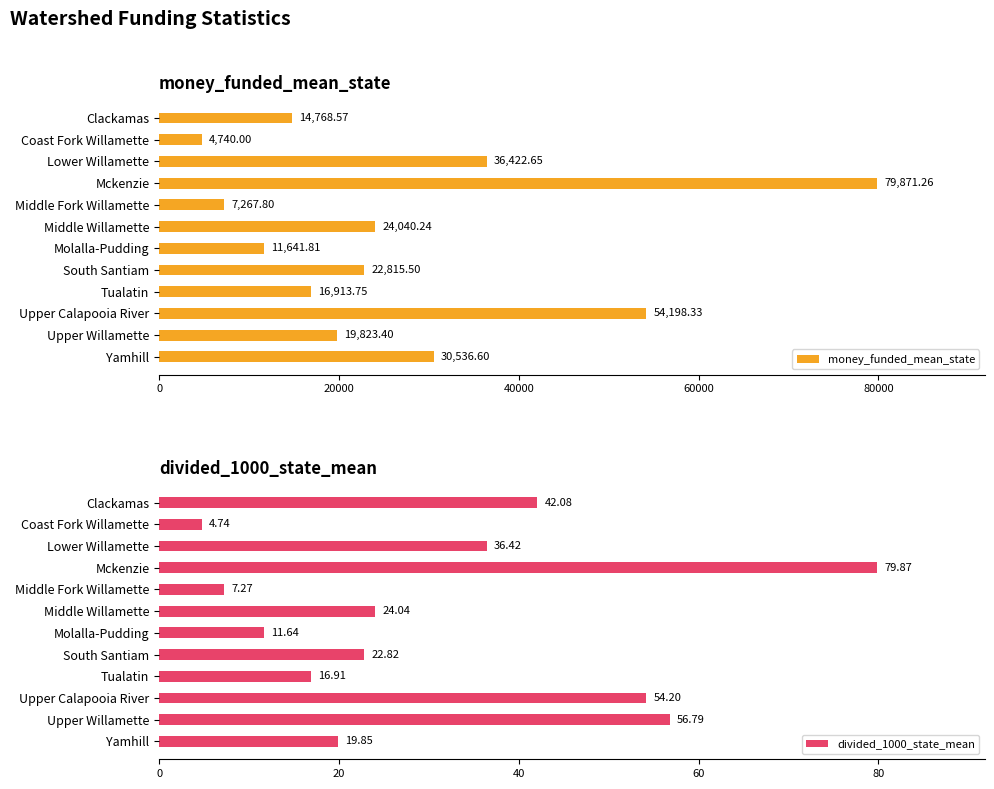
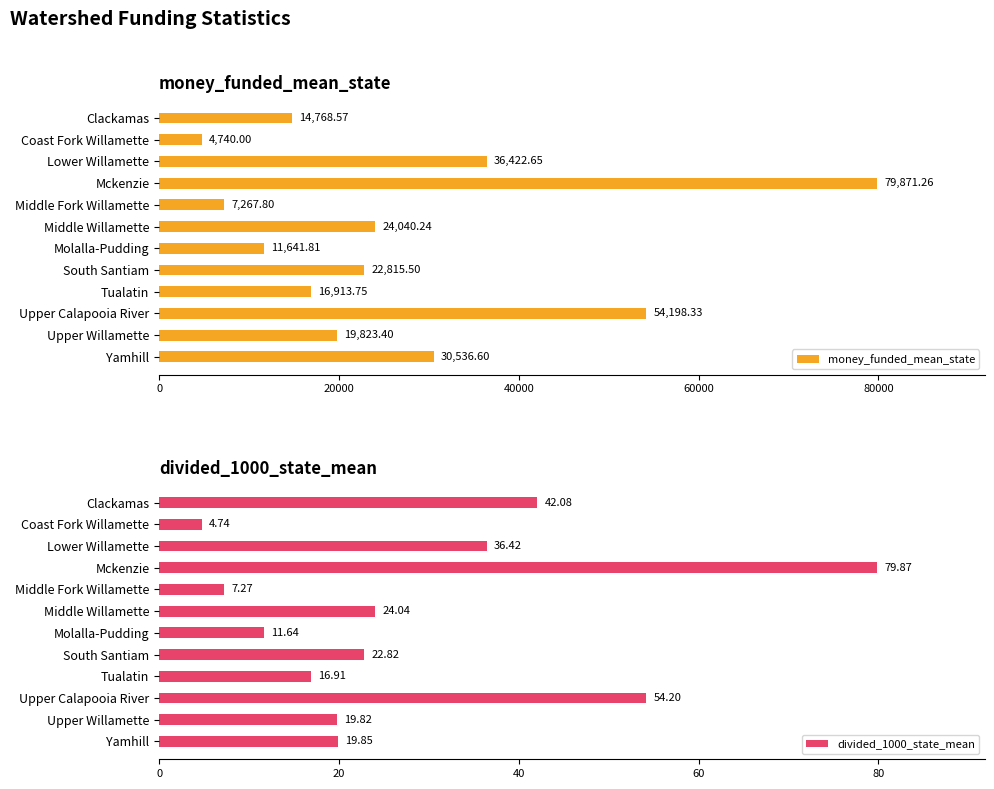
  {
    "money_funded_mean_state": {
      "Clackamas": "14,768.57",
      "Coast Fork Willamette": "4,740.00",
      "Lower Willamette": "36,422.65",
      "Mckenzie": "79,871.26",
      "Middle Fork Willamette": "7,267.80",
      "Middle Willamette": "24,040.24",
      "Molalla-Pudding": "11,641.81",
      "South Santiam": "22,815.50",
      "Tualatin": "16,913.75",
      "Upper Calapooia River": "54,198.33",
      "Upper Willamette": "19,823.40",
      "Yamhill": "30,536.60"
    },
    "divided_1000_state_mean": {
      "Clackamas": "42.08",
      "Coast Fork Willamette": "4.74",
      "Lower Willamette": "36.42",
      "Mckenzie": "79.87",
      "Middle Fork Willamette": "7.27",
      "Middle Willamette": "24.04",
      "Molalla-Pudding": "11.64",
      "South Santiam": "22.82",
      "Tualatin": "16.91",
      "Upper Calapooia River": "54.20",
-     "Upper Willamette": "56.79",
+     "Upper Willamette": "19.82",
      "Yamhill": "19.85"
    }
  }
